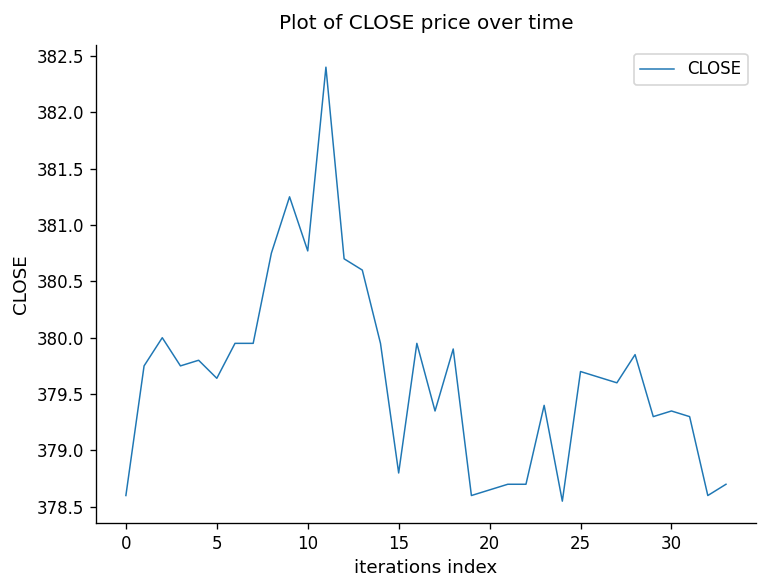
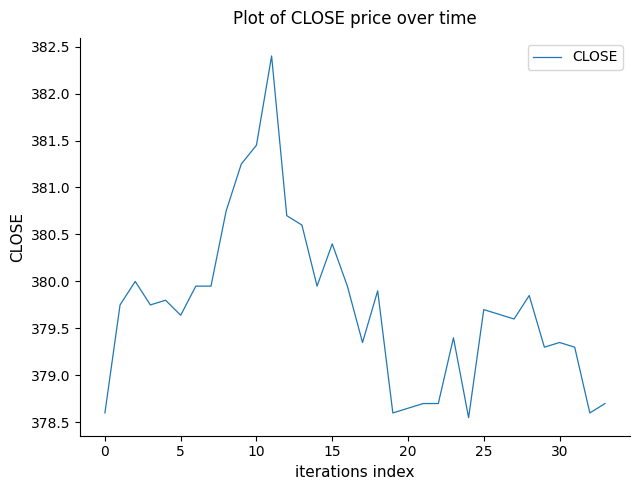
  {
    "0": 378.6,
    "5": 379.6,
-   "10": 380.8,
-   "15": 378.8,
+   "10": 381.5,
+   "15": 380.4,
    "20": 378.7,
    "25": 379.7,
    "30": 379.4
  }
